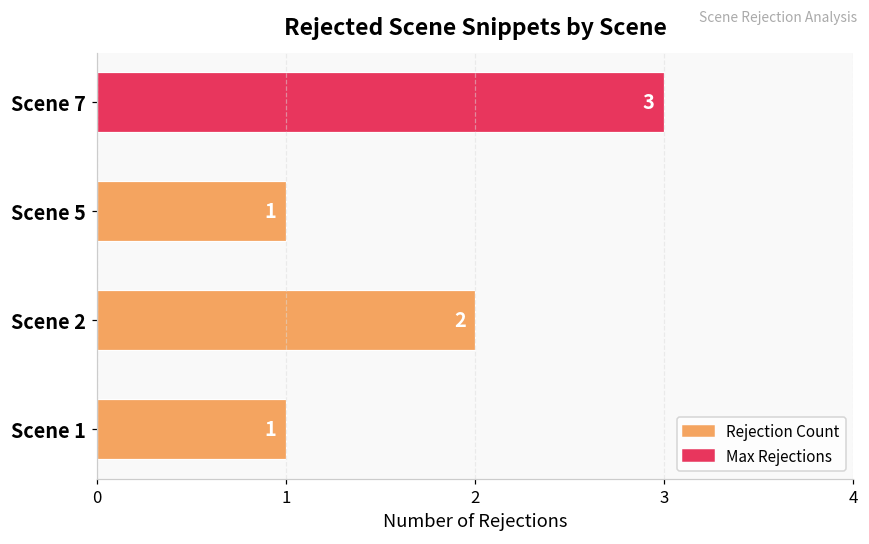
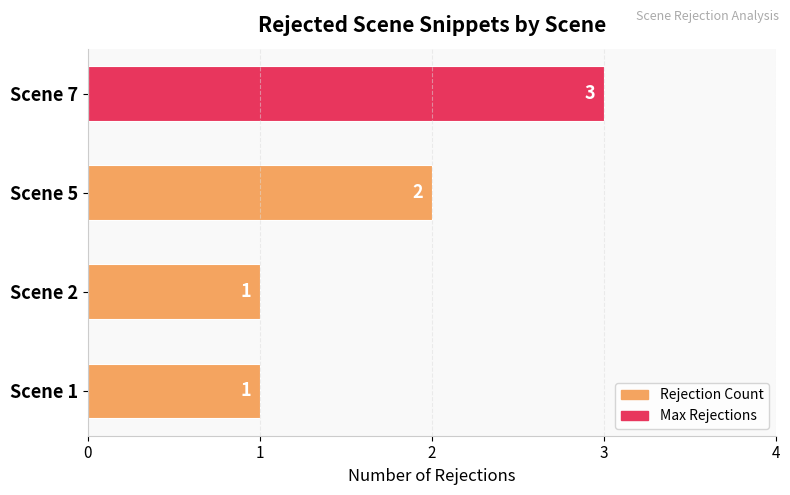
  {
    "Scene 7": 3,
-   "Scene 5": 1,
-   "Scene 2": 2,
+   "Scene 5": 2,
+   "Scene 2": 1,
    "Scene 1": 1
  }
